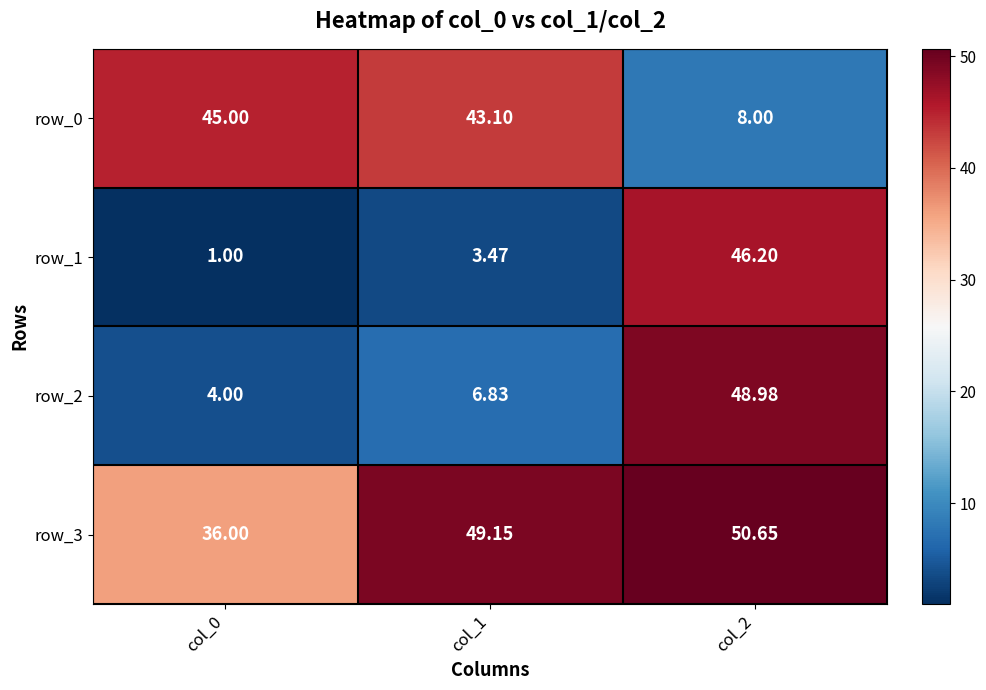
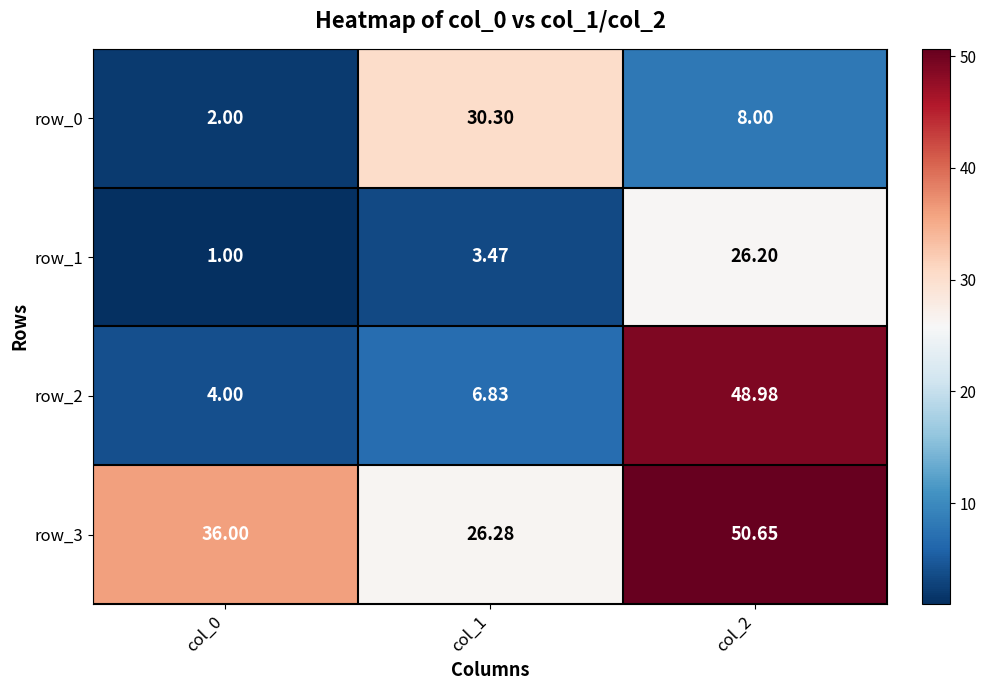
  {
    "row_0": {
-     "col_0": 45.00,
-     "col_1": 43.10,
+     "col_0": 2.00,
+     "col_1": 30.30,
      "col_2": 8.00
    },
    "row_1": {
      "col_0": 1.00,
      "col_1": 3.47,
-     "col_2": 46.20
+     "col_2": 26.20
    },
    "row_2": {
      "col_0": 4.00,
      "col_1": 6.83,
      "col_2": 48.98
    },
    "row_3": {
      "col_0": 36.00,
-     "col_1": 49.15,
+     "col_1": 26.28,
      "col_2": 50.65
    }
  }
